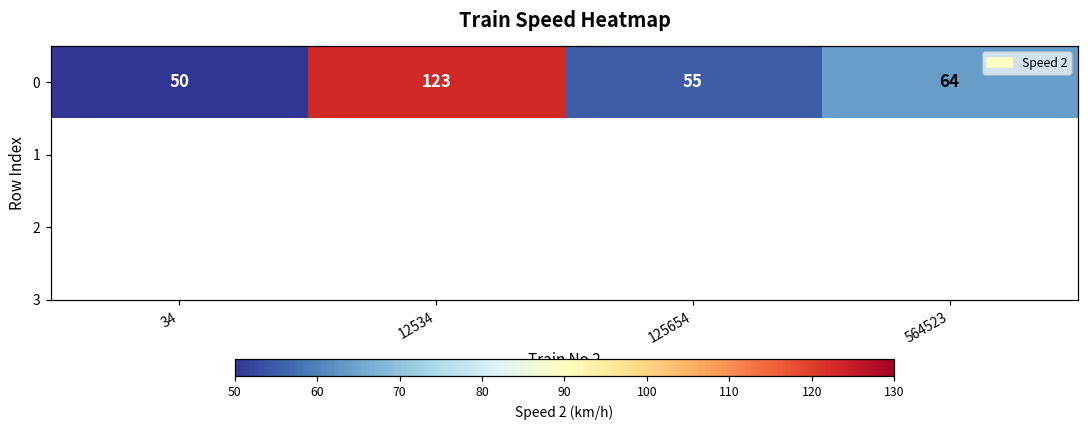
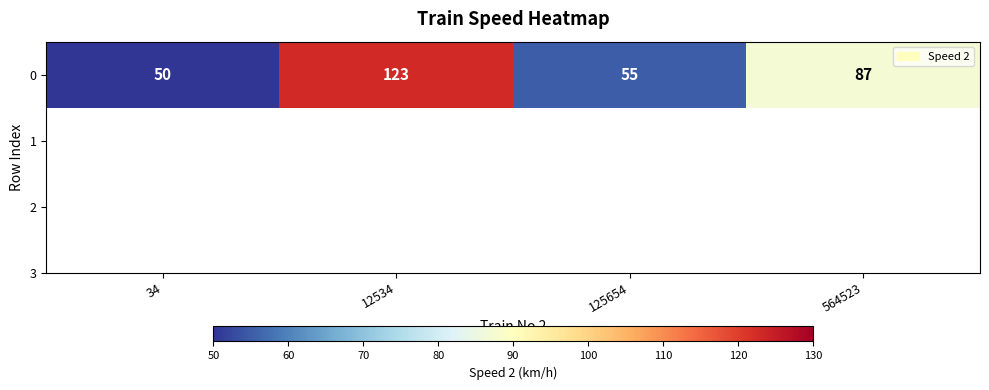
  {
    "0": {
      "34": 50,
      "12534": 123,
      "125654": 55,
-     "564523": 64
+     "564523": 87
    }
  }
